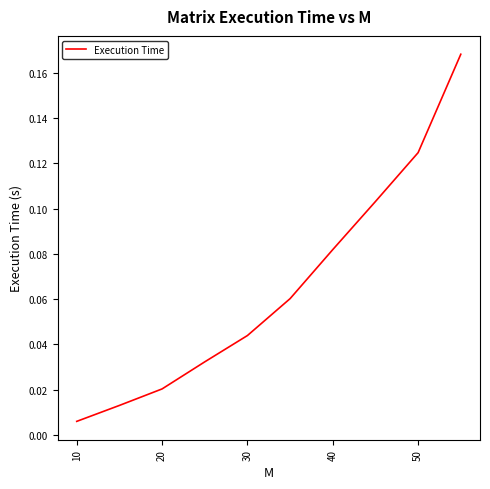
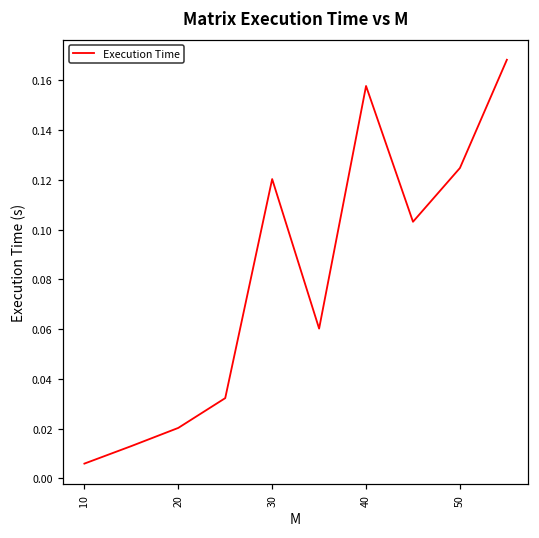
  {
    "10": 0.006,
    "20": 0.020,
-   "30": 0.044,
-   "40": 0.082,
+   "30": 0.120,
+   "40": 0.158,
    "50": 0.125
  }
